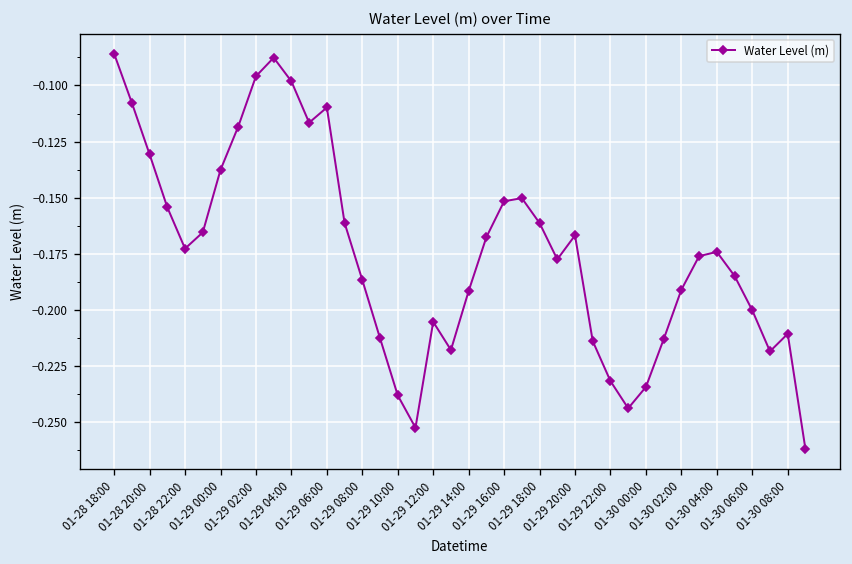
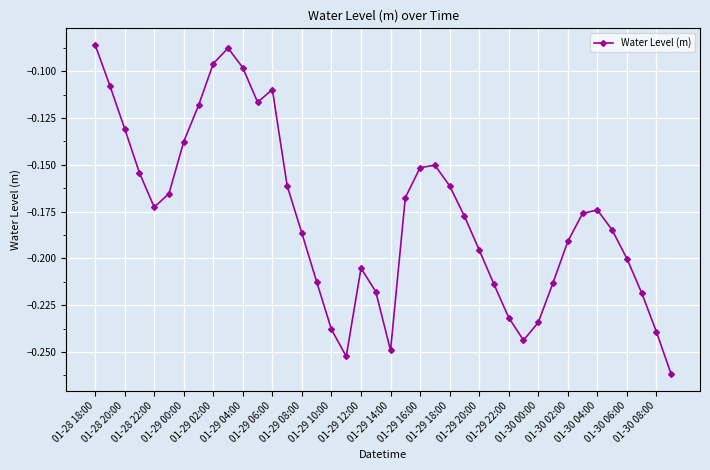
  {
    "01-28 18:00": -0.086,
    "01-28 20:00": -0.131,
    "01-28 22:00": -0.173,
    "01-29 00:00": -0.138,
    "01-29 02:00": -0.096,
    "01-29 04:00": -0.098,
    "01-29 06:00": -0.110,
    "01-29 08:00": -0.187,
    "01-29 10:00": -0.238,
    "01-29 12:00": -0.205,
-   "01-29 14:00": -0.192,
+   "01-29 14:00": -0.249,
    "01-29 16:00": -0.152,
    "01-29 18:00": -0.161,
-   "01-29 20:00": -0.167,
+   "01-29 20:00": -0.195,
    "01-29 22:00": -0.232,
    "01-30 00:00": -0.234,
    "01-30 02:00": -0.191,
    "01-30 04:00": -0.174,
    "01-30 06:00": -0.200,
-   "01-30 08:00": -0.211
+   "01-30 08:00": -0.239
  }
